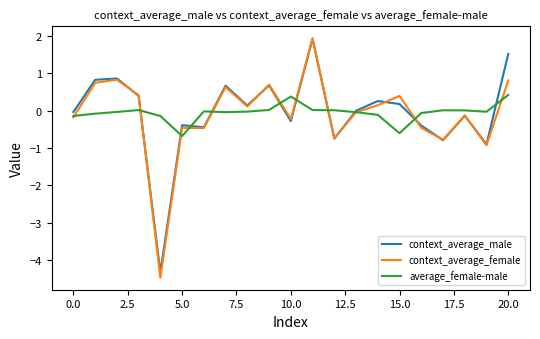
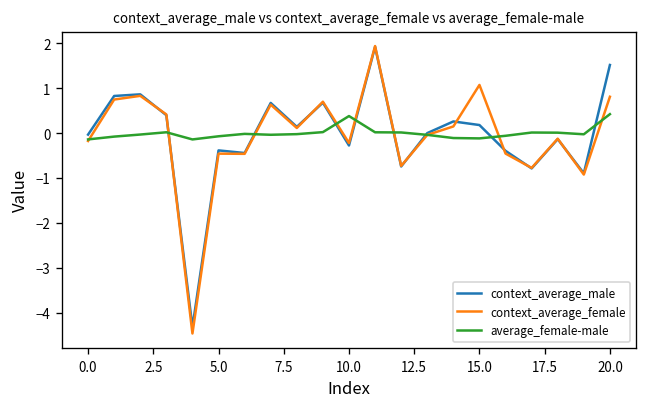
  {
    "context_average_male": {
      "0.0": 0.0,
      "5.0": -0.4,
      "15.0": 0.2,
      "20.0": 1.5
    },
    "context_average_female": {
      "5.0": -0.5,
-     "15.0": 0.4,
+     "15.0": 1.1,
      "20.0": 0.8
    },
    "average_female-male": {
-     "5.0": -0.7,
+     "5.0": -0.1,
      "10.0": 0.4,
-     "15.0": -0.6,
+     "15.0": -0.1,
      "20.0": 0.4
    }
  }
